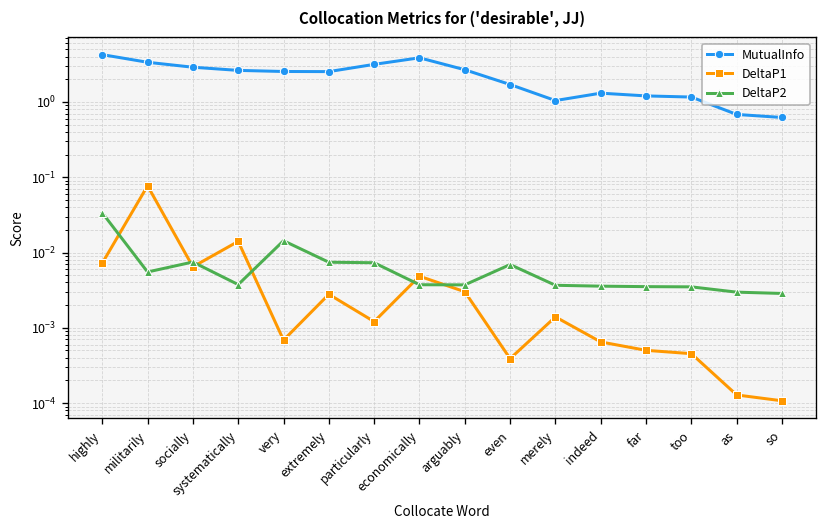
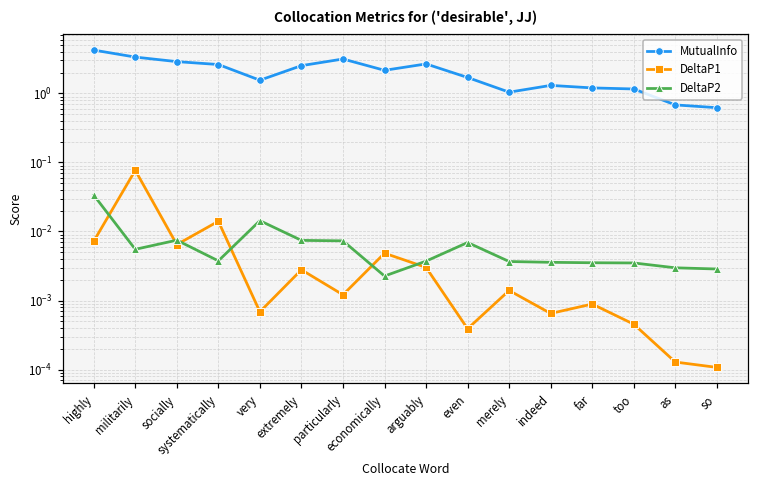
  {
    "MutualInfo": {
      "highly": 4,
      "militarily": 3,
      "socially": 3,
      "systematically": 2.6,
-     "very": 2.5,
+     "very": 1.6,
      "extremely": 2.5,
      "particularly": 3,
-     "economically": 4,
+     "economically": 2.2,
      "arguably": 2.7,
      "even": 1.7,
      "merely": 1.0,
      "indeed": 1.3,
      "far": 1.2,
      "too": 1.2,
      "as": 0.7,
      "so": 0.6
    },
    "DeltaP1": {
      "highly": 0.007,
      "militarily": 0.08,
      "socially": 0.006,
      "systematically": 0.014,
      "very": 0.0007,
      "extremely": 0.003,
      "particularly": 0.0012,
      "economically": 0.005,
      "arguably": 0.003,
      "even": 0.0004,
      "merely": 0.0014,
      "indeed": 0.0006,
-     "far": 0.0005,
+     "far": 0.0009,
      "too": 0.0005,
      "as": 0.00013,
      "so": 0.0001
    },
    "DeltaP2": {
      "highly": 0.03,
      "militarily": 0.006,
      "socially": 0.007,
      "systematically": 0.004,
      "very": 0.014,
      "extremely": 0.007,
      "particularly": 0.007,
-     "economically": 0.004,
+     "economically": 0.0023,
      "arguably": 0.004,
      "even": 0.007,
      "merely": 0.004,
      "indeed": 0.004,
      "far": 0.004,
      "too": 0.003,
      "as": 0.003,
      "so": 0.003
    }
  }
